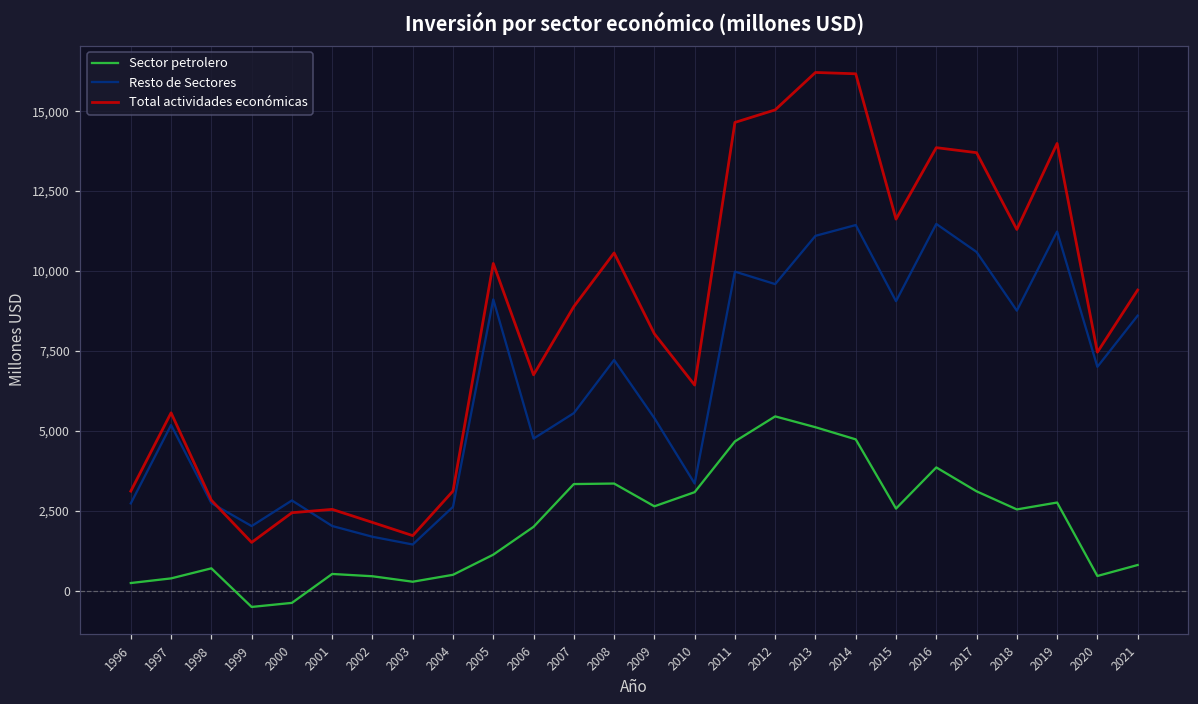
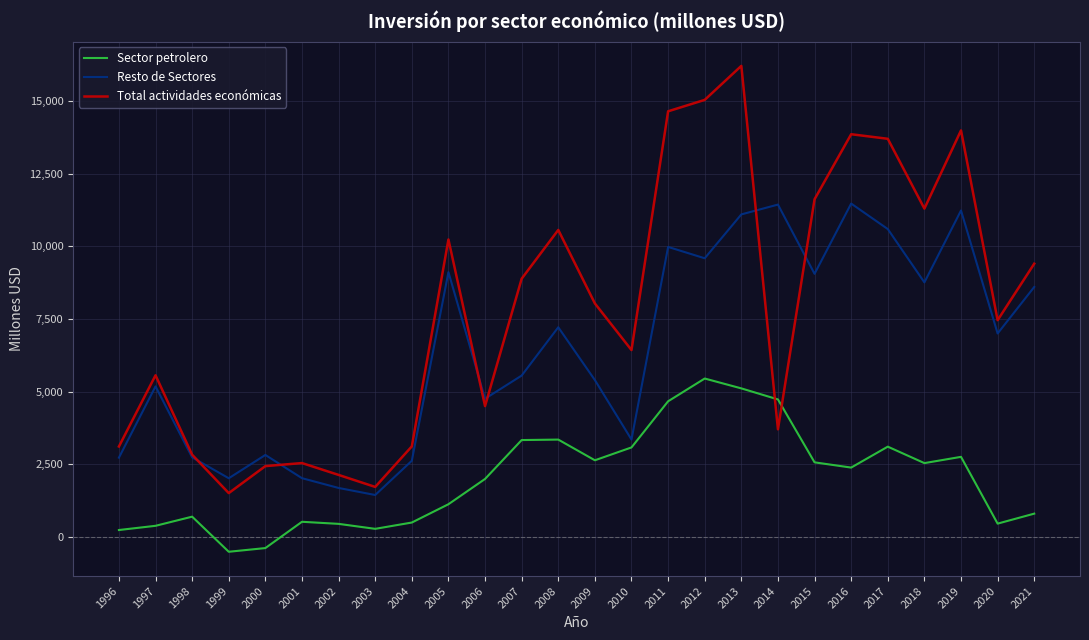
  {
    "Sector petrolero": {
      "1996": "200",
      "1997": "400",
      "1998": "700",
      "1999": "-500",
      "2000": "-400",
      "2001": "500",
      "2002": "400",
      "2003": "300",
      "2004": "500",
      "2005": "1,100",
      "2006": "2,000",
      "2007": "3,300",
      "2008": "3,300",
      "2009": "2,600",
      "2010": "3,100",
      "2011": "4,700",
      "2012": "5,500",
      "2013": "5,100",
      "2014": "4,700",
      "2015": "2,600",
-     "2016": "3,900",
+     "2016": "2,400",
      "2017": "3,100",
      "2018": "2,500",
      "2019": "2,800",
      "2020": "500",
      "2021": "800"
    },
    "Resto de Sectores": {
      "1996": "2,700",
      "1997": "5,200",
      "1998": "2,700",
      "1999": "2,000",
      "2000": "2,800",
      "2001": "2,000",
      "2002": "1,700",
      "2003": "1,400",
      "2004": "2,600",
      "2005": "9,100",
      "2006": "4,800",
      "2007": "5,600",
      "2008": "7,200",
      "2009": "5,400",
      "2010": "3,400",
      "2011": "10,000",
      "2012": "9,600",
      "2013": "11,100",
      "2014": "11,400",
      "2015": "9,100",
      "2016": "11,500",
      "2017": "10,600",
      "2018": "8,800",
      "2019": "11,200",
      "2020": "7,000",
      "2021": "8,600"
    },
    "Total actividades económicas": {
      "1996": "3,100",
      "1997": "5,600",
      "1998": "2,800",
      "1999": "1,500",
      "2000": "2,400",
      "2001": "2,500",
      "2002": "2,100",
      "2003": "1,700",
      "2004": "3,100",
      "2005": "10,200",
-     "2006": "6,800",
+     "2006": "4,500",
      "2007": "8,900",
      "2008": "10,600",
      "2009": "8,000",
      "2010": "6,400",
      "2011": "14,600",
      "2012": "15,000",
      "2013": "16,200",
-     "2014": "16,200",
+     "2014": "3,700",
      "2015": "11,600",
      "2016": "13,900",
      "2017": "13,700",
      "2018": "11,300",
      "2019": "14,000",
      "2020": "7,500",
      "2021": "9,400"
    }
  }
